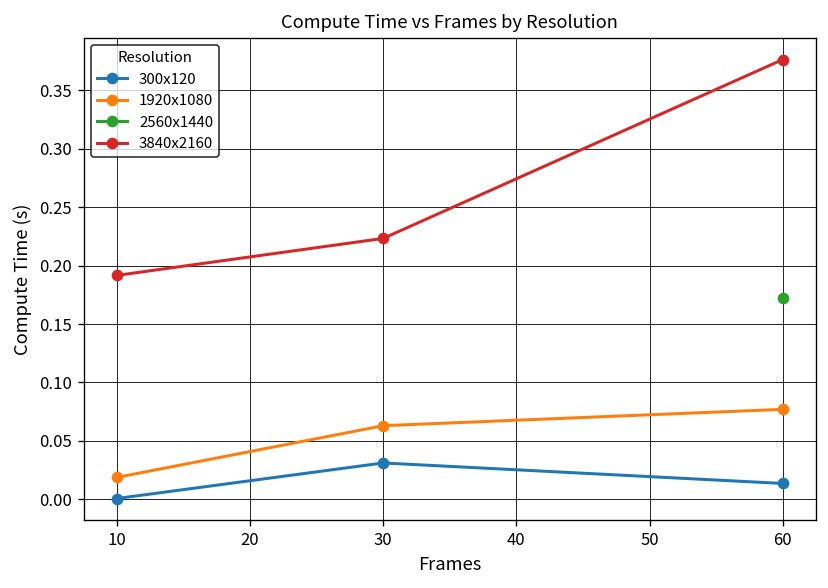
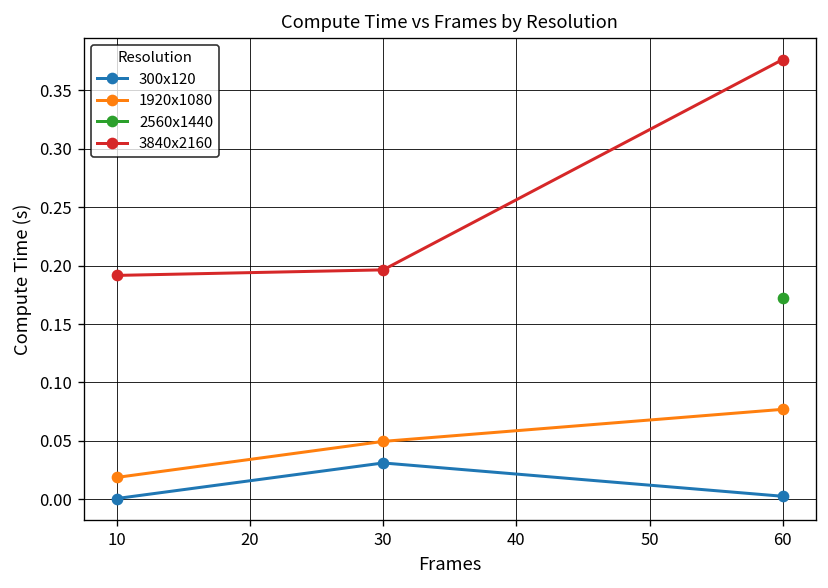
  {
    "300x120": {
      "10": 0.00,
      "30": 0.03,
-     "60": 0.01
+     "60": 0.00
    },
    "1920x1080": {
      "10": 0.02,
-     "30": 0.06,
+     "30": 0.05,
      "60": 0.08
    },
    "2560x1440": {
      "60": 0.17
    },
    "3840x2160": {
      "10": 0.19,
-     "30": 0.22,
+     "30": 0.20,
      "60": 0.38
    }
  }
